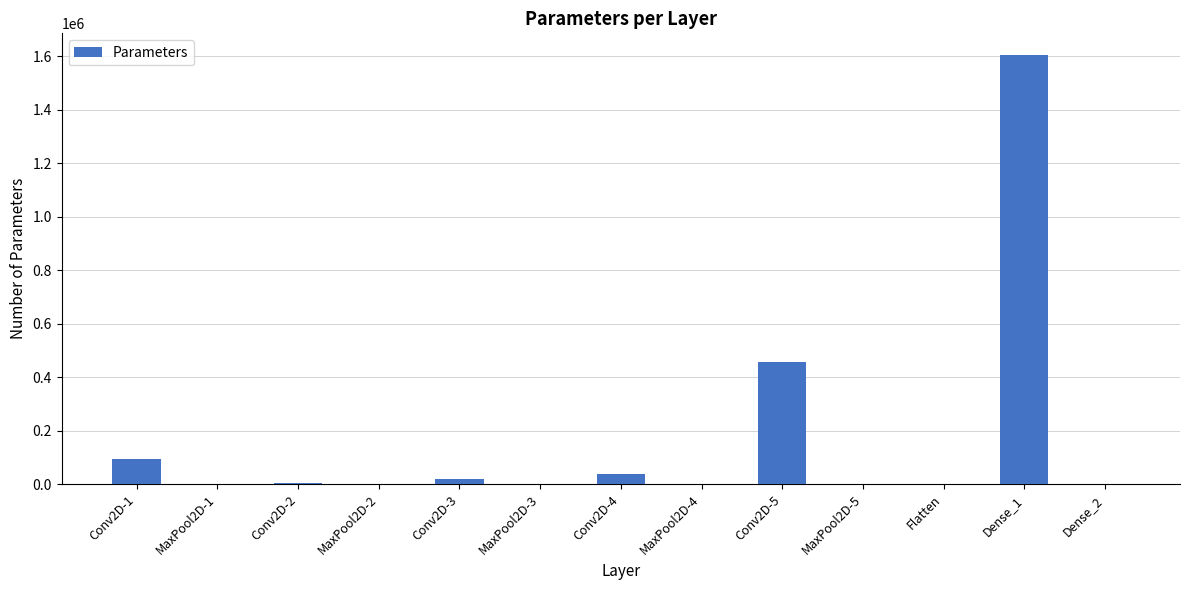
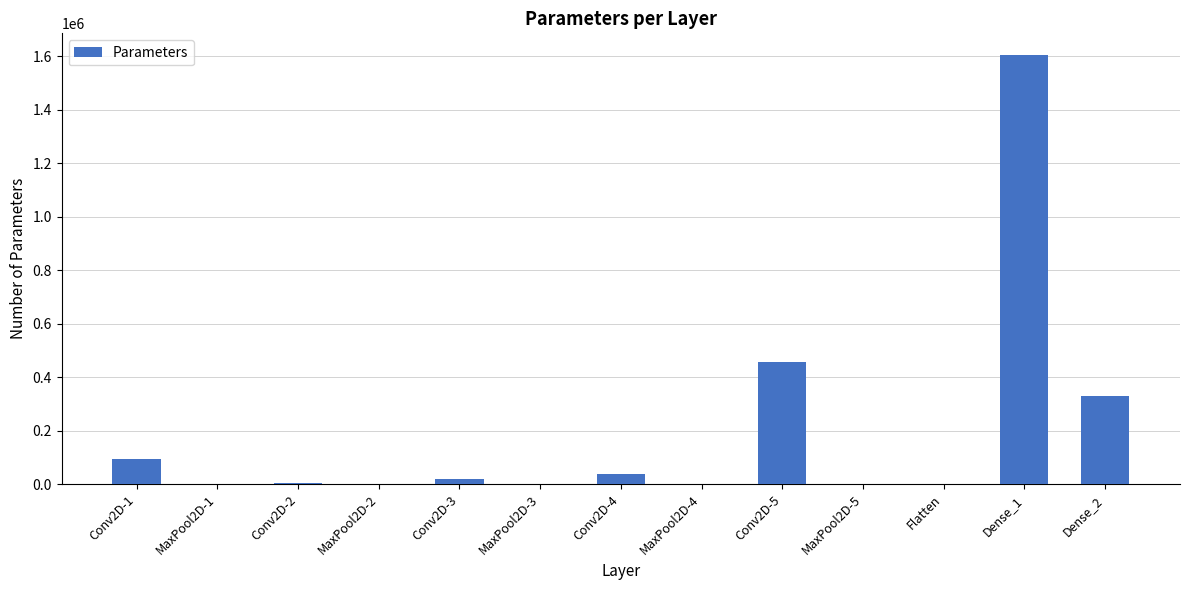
  {
    "Conv2D-1": 100000,
    "MaxPool2D-1": 0,
    "MaxPool2D-2": 0,
    "Conv2D-3": 20000,
    "MaxPool2D-3": 0,
    "Conv2D-4": 40000,
    "MaxPool2D-4": 0,
    "Conv2D-5": 460000,
    "MaxPool2D-5": 0,
    "Flatten": 0,
    "Dense_1": 1610000,
-   "Dense_2": 0
+   "Dense_2": 330000
  }
